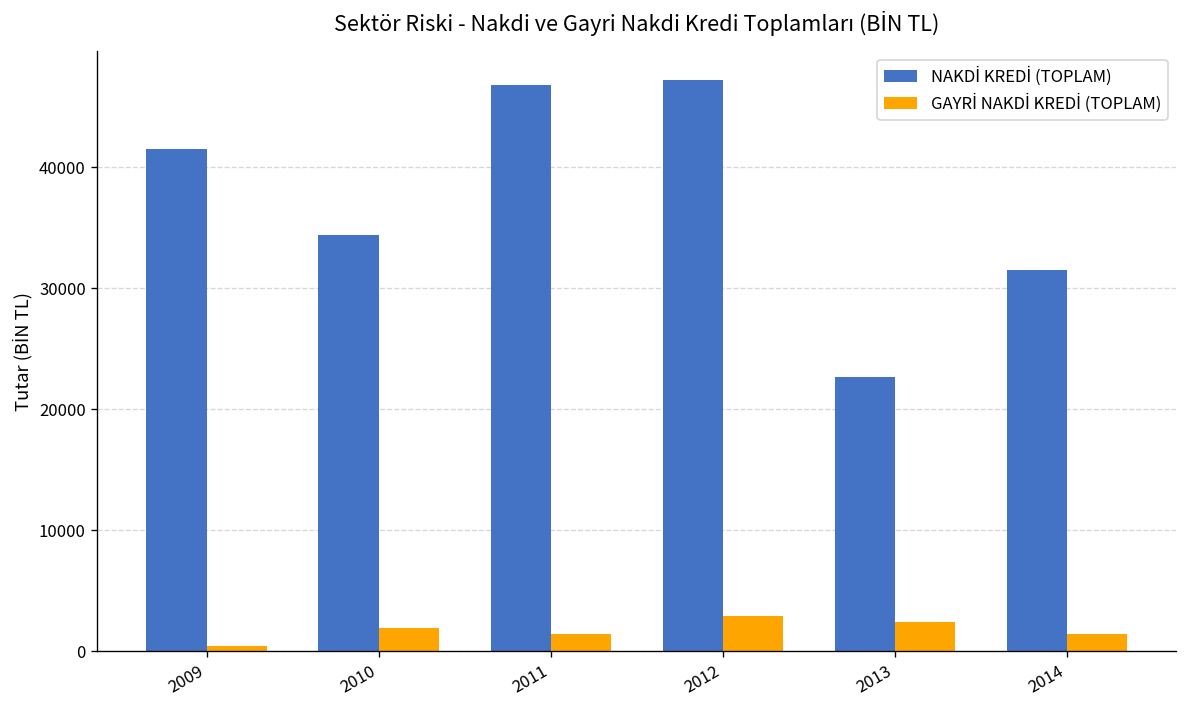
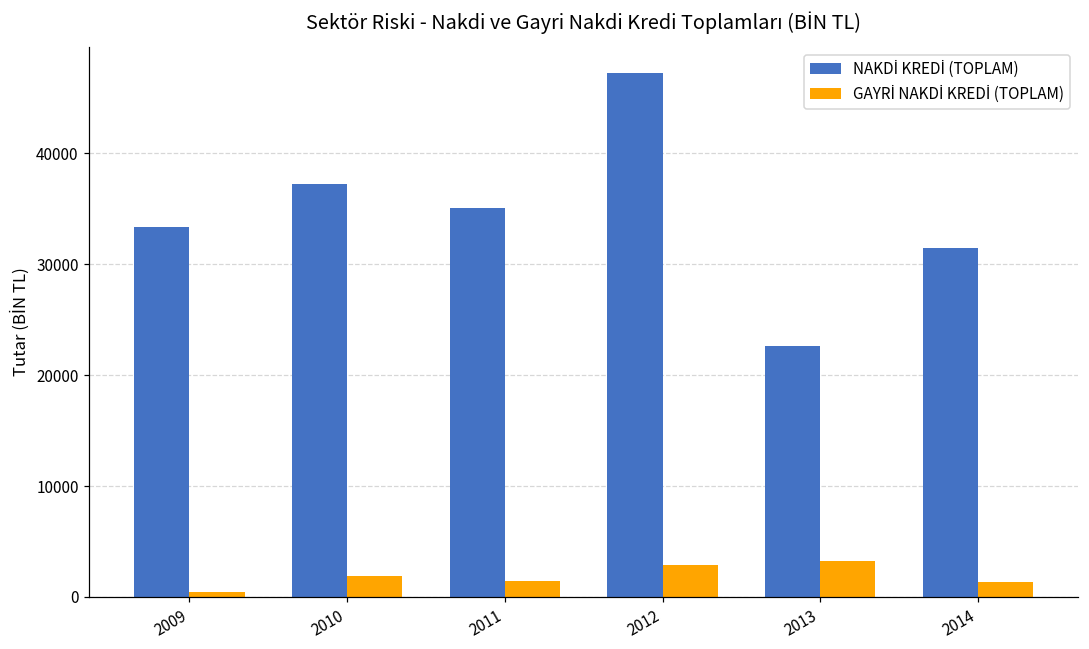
  {
    "NAKDİ KREDİ (TOPLAM)": {
-     "2009": 41600,
-     "2010": 34400,
-     "2011": 46900,
+     "2009": 33300,
+     "2010": 37200,
+     "2011": 35100,
      "2012": 47200,
      "2013": 22700,
      "2014": 31500
    },
    "GAYRİ NAKDİ KREDİ (TOPLAM)": {
      "2009": 500,
      "2010": 1900,
      "2011": 1400,
      "2012": 2900,
-     "2013": 2400,
+     "2013": 3200,
      "2014": 1400
    }
  }
